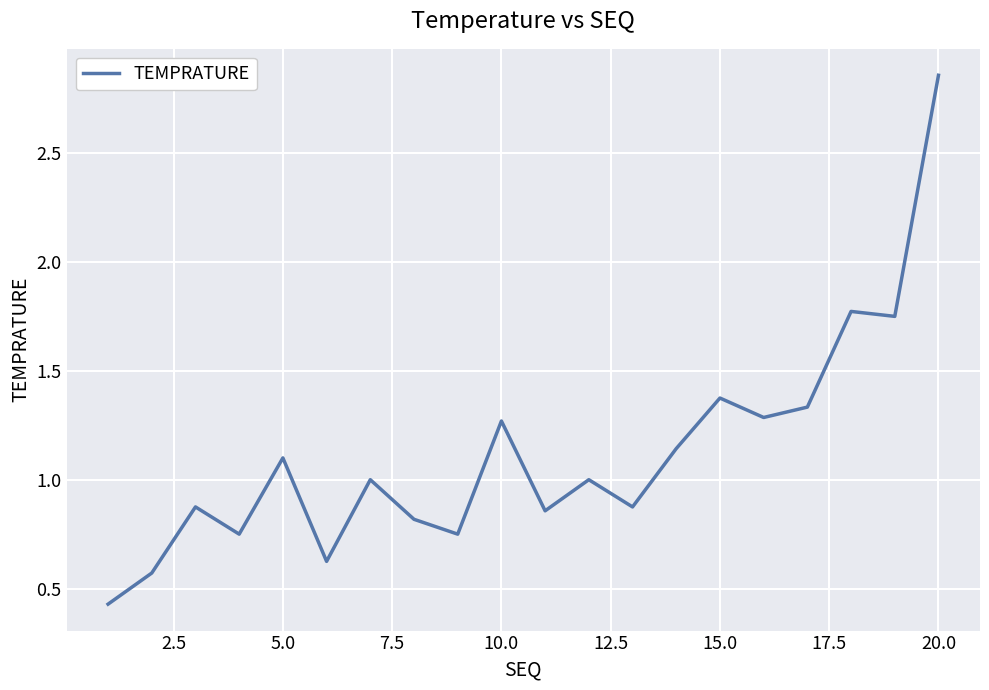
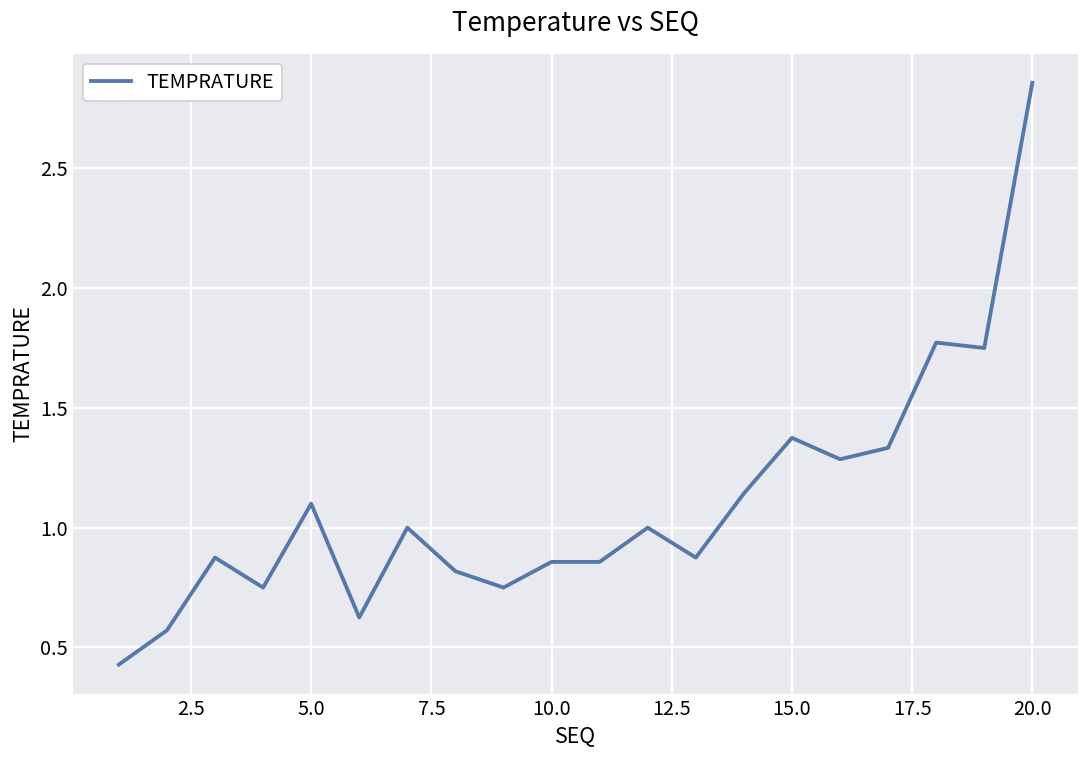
  {
    "5.0": 1.10,
-   "10.0": 1.27,
+   "10.0": 0.86,
    "15.0": 1.38,
    "20.0": 2.86
  }
